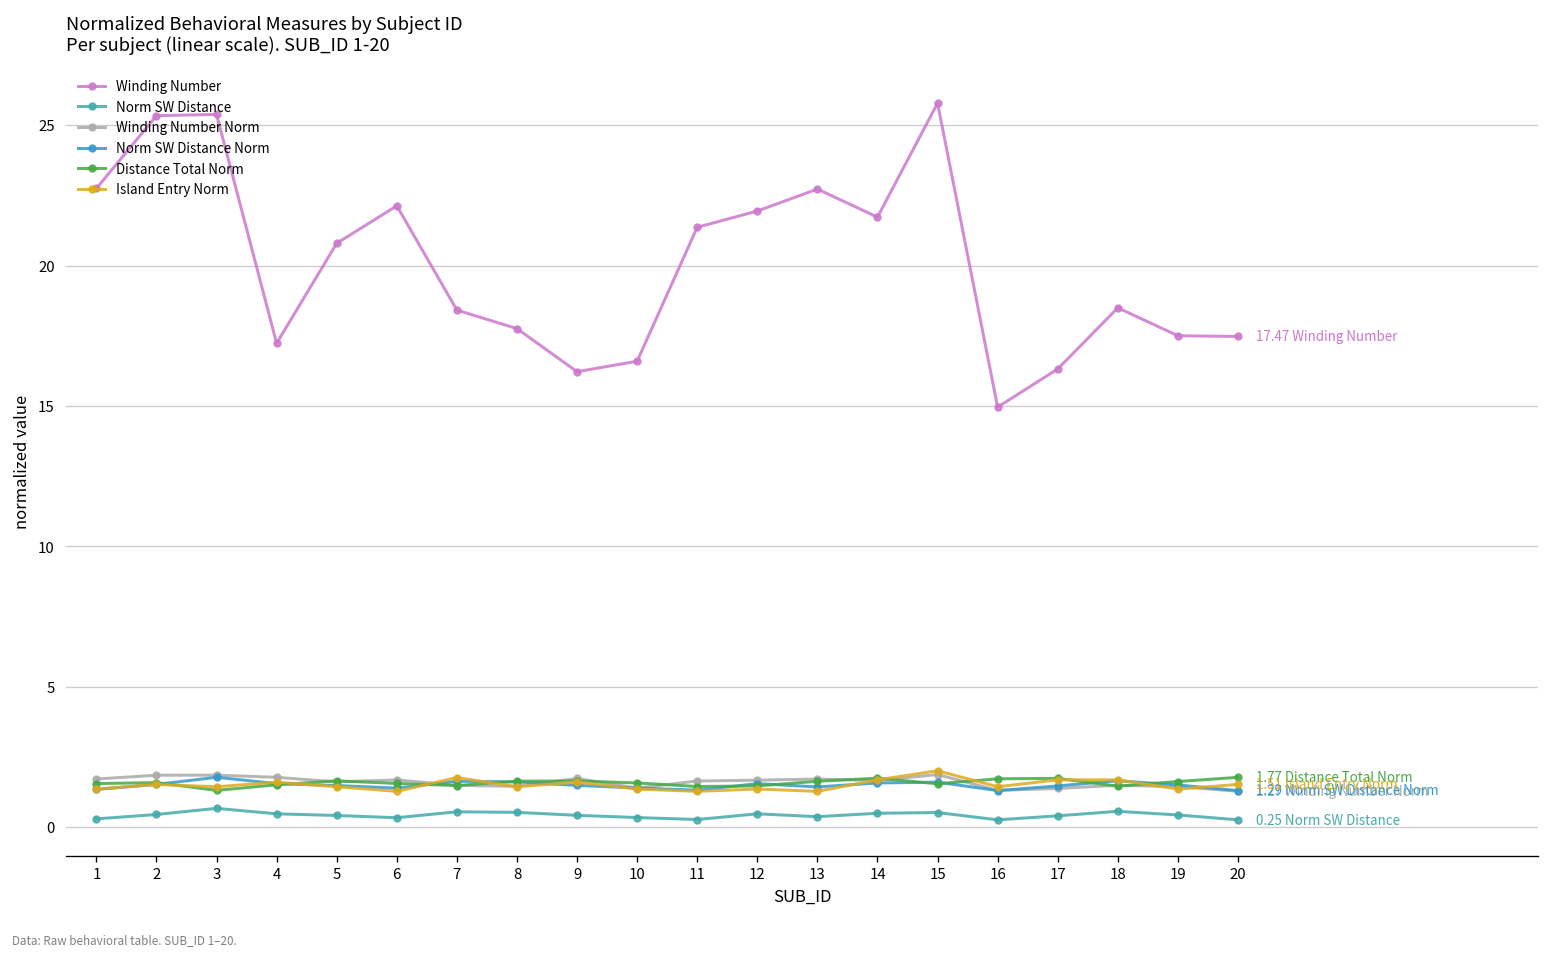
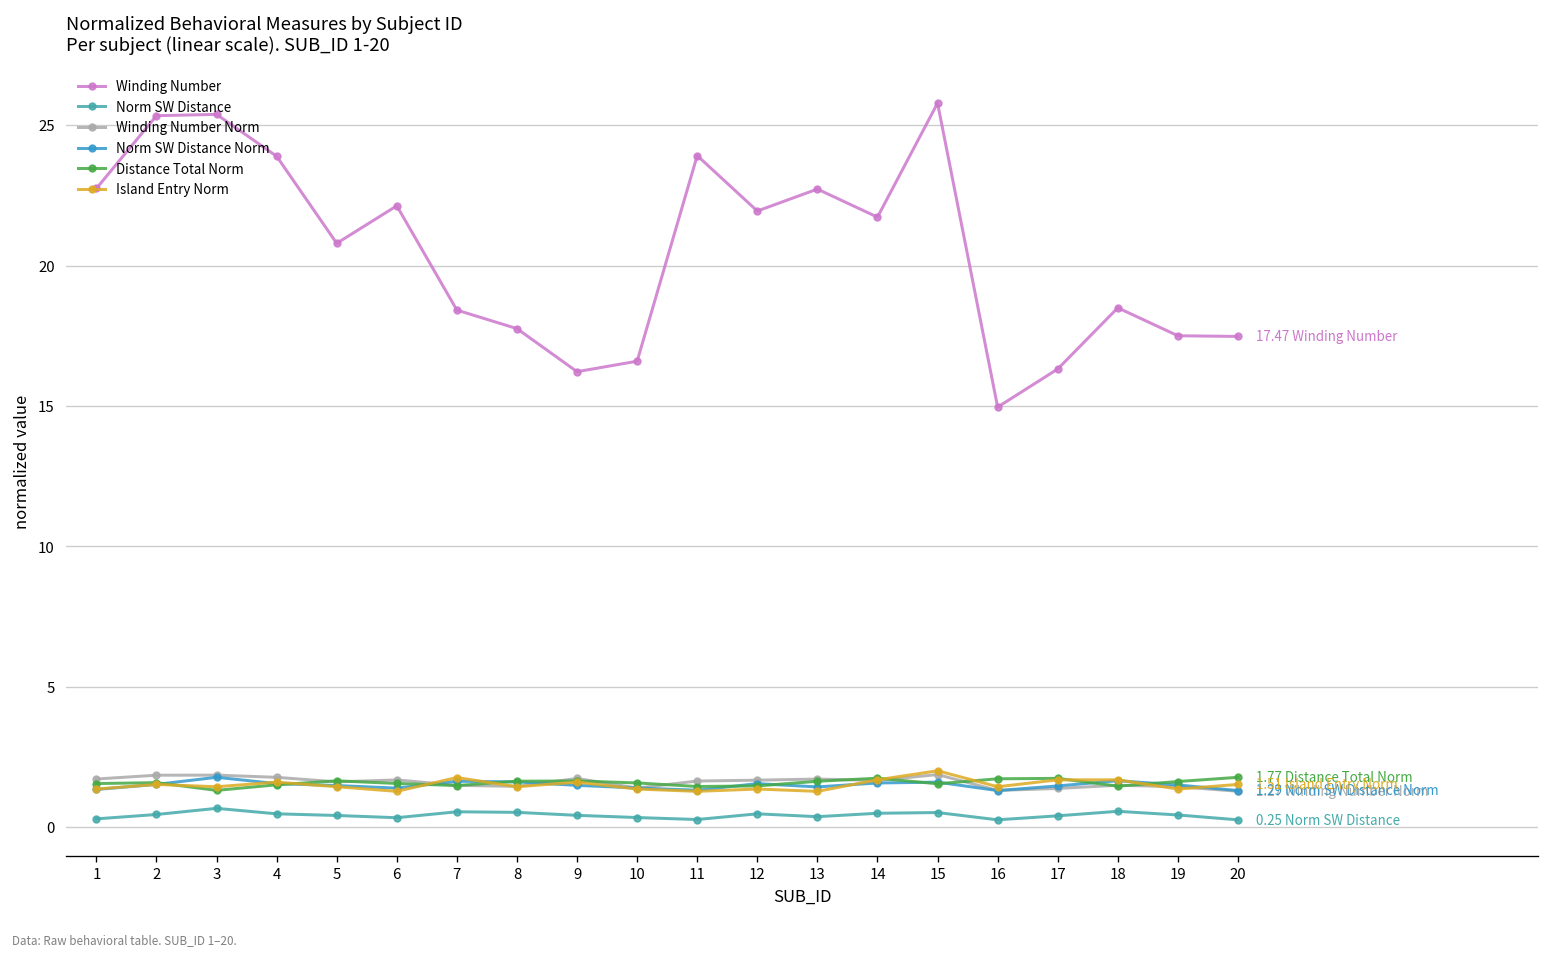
  {
    "Winding Number": {
      "1": 22.7,
      "2": 25.3,
      "3": 25.4,
-     "4": 17.2,
+     "4": 23.9,
      "5": 20.8,
      "6": 22.1,
      "7": 18.4,
      "8": 17.8,
      "9": 16.2,
      "10": 16.6,
-     "11": 21.4,
+     "11": 23.9,
      "12": 21.9,
      "13": 22.7,
      "14": 21.7,
      "15": 25.8,
      "16": 15.0,
      "17": 16.3,
      "18": 18.5,
      "19": 17.5
    },
    "Winding Number Norm": {
      "1": 1.7,
      "2": 1.8,
      "4": 1.8,
      "6": 1.7,
      "11": 1.6,
      "12": 1.7,
      "15": 1.9
    },
    "Distance Total Norm": {
      "1": 1.5,
      "3": 1.3,
      "6": 1.5,
      "10": 1.6,
      "11": 1.4,
      "16": 1.7,
      "19": 1.6
    },
    "Island Entry Norm": {
      "3": 1.4,
      "6": 1.3,
      "7": 1.8,
      "12": 1.3,
      "13": 1.3,
      "15": 2.0,
      "16": 1.4
    }
  }
